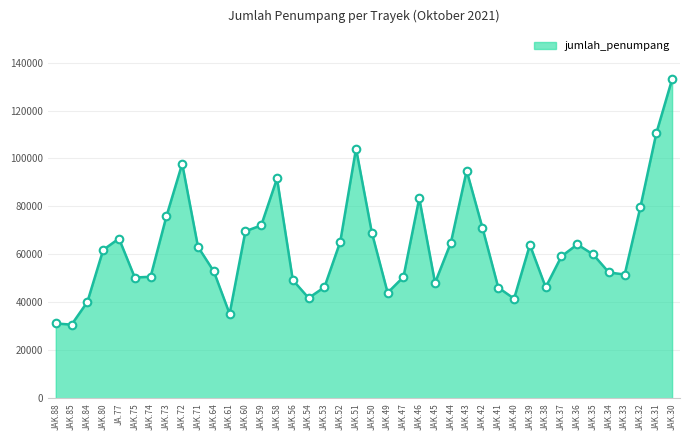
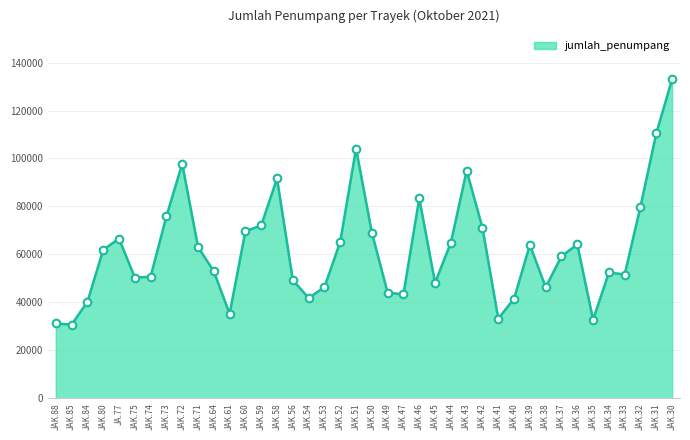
  {
    "JAK.88": 31000,
    "JAK.85": 31000,
    "JAK.84": 40000,
    "JAK.80": 62000,
    "JA.77": 67000,
    "JAK.75": 50000,
    "JAK.74": 51000,
    "JAK.73": 76000,
    "JAK.72": 98000,
    "JAK.71": 63000,
    "JAK.64": 53000,
    "JAK.61": 35000,
    "JAK.60": 70000,
    "JAK.59": 72000,
    "JAK.58": 92000,
    "JAK.56": 49000,
    "JAK.54": 42000,
    "JAK.53": 46000,
    "JAK.52": 65000,
    "JAK.51": 104000,
    "JAK.50": 69000,
    "JAK.49": 44000,
-   "JAK.47": 51000,
+   "JAK.47": 43000,
    "JAK.46": 83000,
    "JAK.45": 48000,
    "JAK.44": 65000,
    "JAK.43": 95000,
    "JAK.42": 71000,
-   "JAK.41": 46000,
+   "JAK.41": 33000,
    "JAK.40": 42000,
    "JAK.39": 64000,
    "JAK.38": 46000,
    "JAK.37": 59000,
    "JAK.36": 64000,
-   "JAK.35": 60000,
+   "JAK.35": 33000,
    "JAK.34": 52000,
    "JAK.33": 52000,
    "JAK.32": 80000,
    "JAK.31": 111000,
    "JAK.30": 133000
  }
